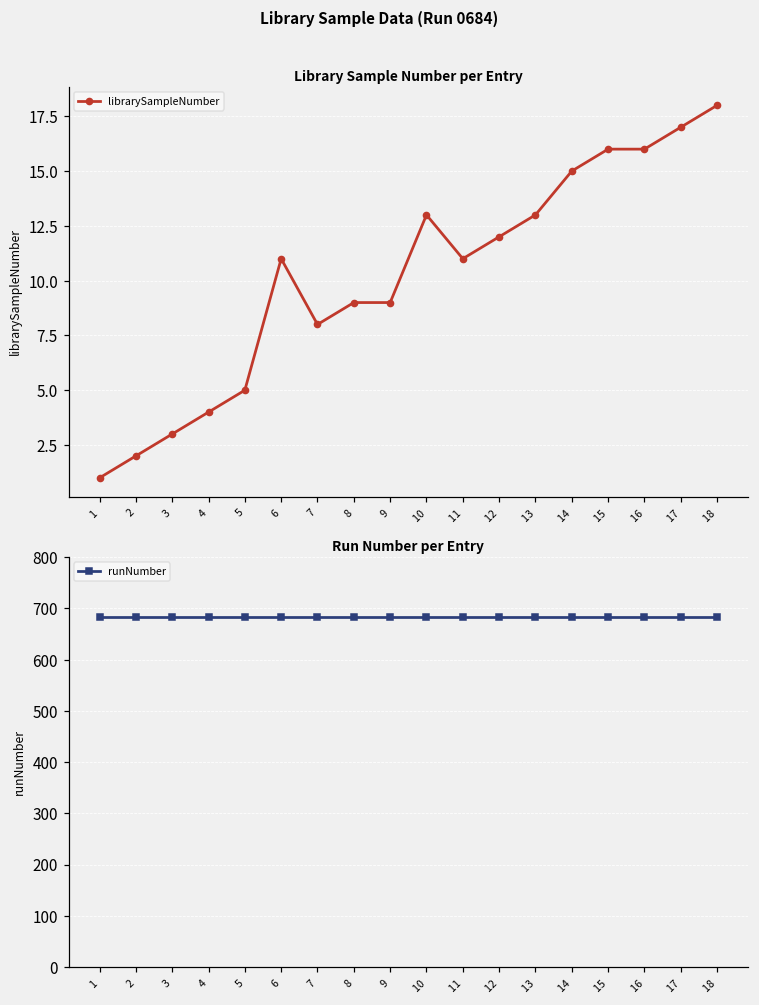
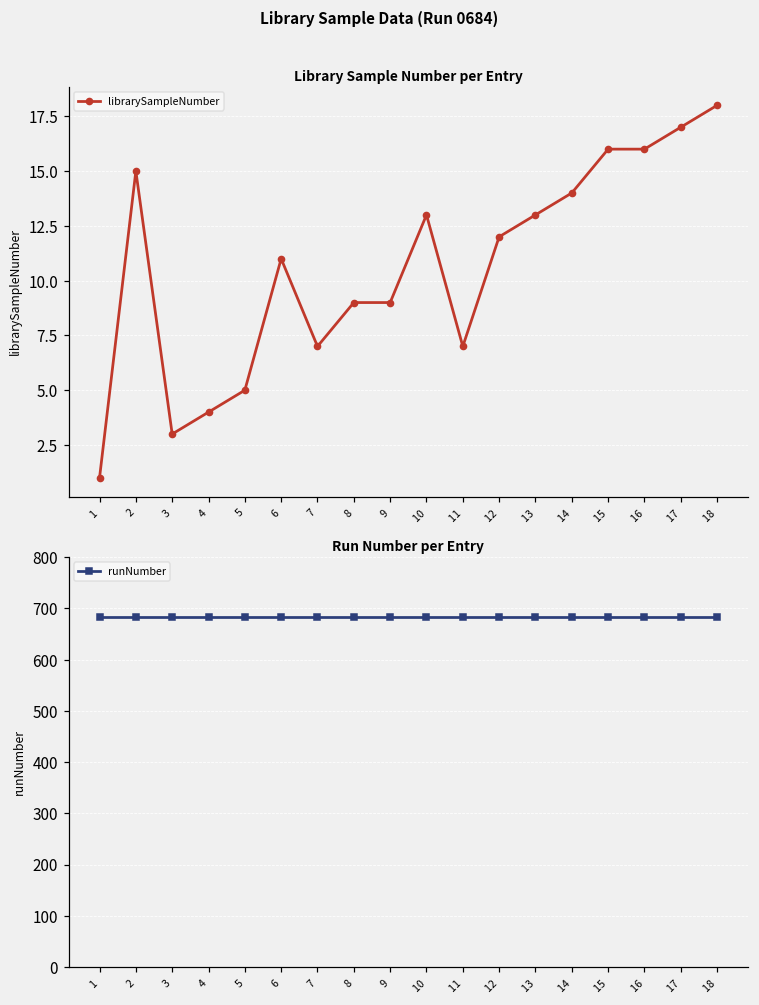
  {
    "Library Sample Number per Entry": {
      "1": 1,
-     "2": 2,
+     "2": 15,
      "3": 3,
      "4": 4,
      "5": 5,
      "6": 11,
-     "7": 8,
+     "7": 7,
      "8": 9,
      "9": 9,
      "10": 13,
-     "11": 11,
+     "11": 7,
      "12": 12,
      "13": 13,
-     "14": 15,
+     "14": 14,
      "15": 16,
      "16": 16,
      "17": 17,
      "18": 18
    },
    "Run Number per Entry": {
      "1": 680,
      "2": 680,
      "3": 680,
      "4": 680,
      "5": 680,
      "6": 680,
      "7": 680,
      "8": 680,
      "9": 680,
      "10": 680,
      "11": 680,
      "12": 680,
      "13": 680,
      "14": 680,
      "15": 680,
      "16": 680,
      "17": 680,
      "18": 680
    }
  }
